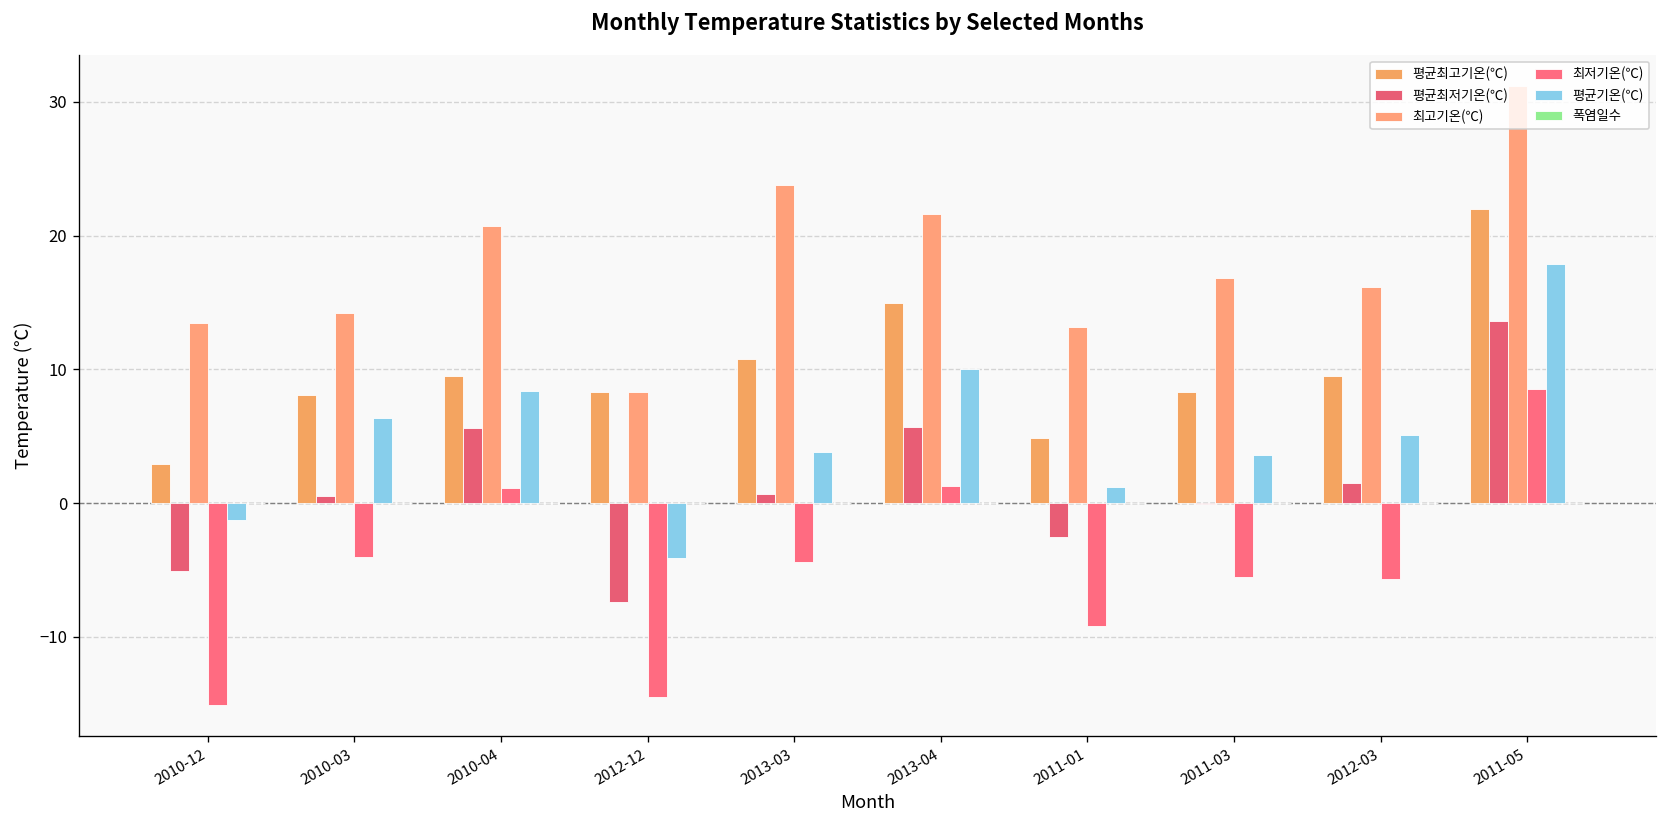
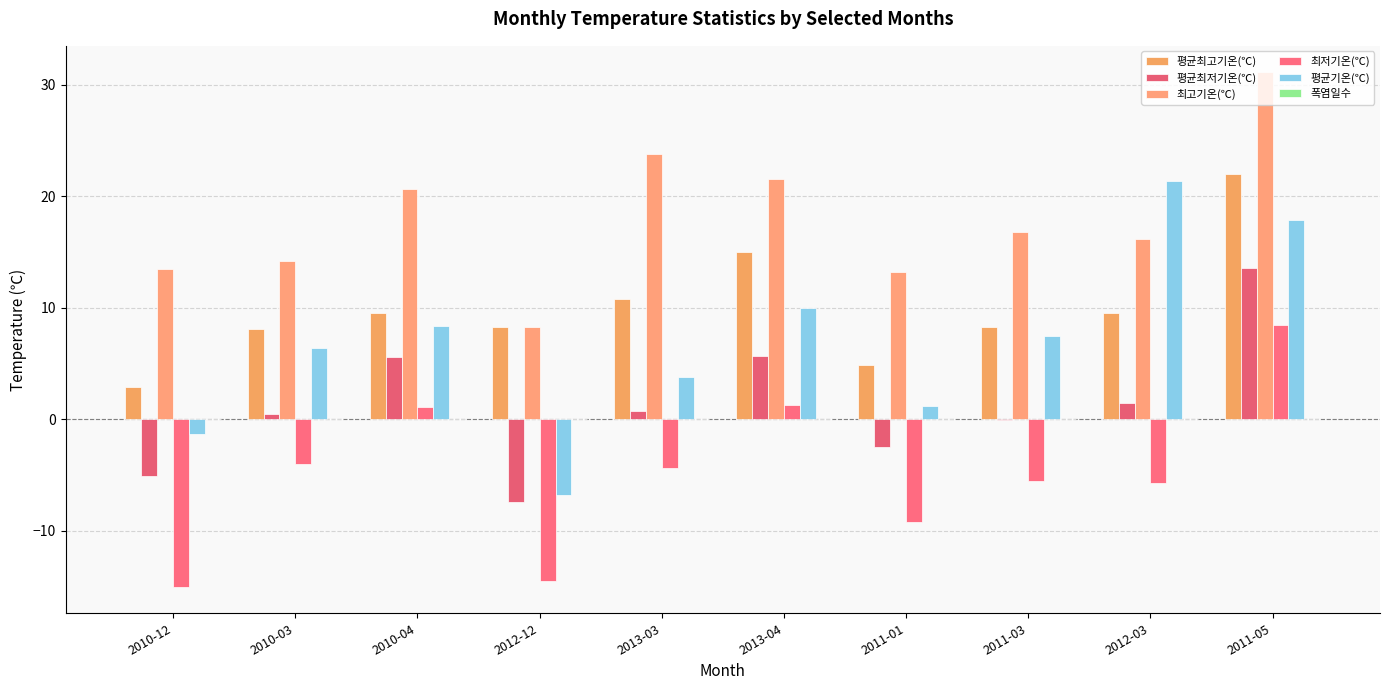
  {
    "평균기온(℃)": {
      "2010-12": -1.3,
      "2010-03": 6.4,
      "2010-04": 8.4,
-     "2012-12": -4.1,
+     "2012-12": -6.8,
      "2013-03": 3.8,
      "2013-04": 10.0,
      "2011-01": 1.2,
-     "2011-03": 3.6,
-     "2012-03": 5.1,
+     "2011-03": 7.5,
+     "2012-03": 21.4,
      "2011-05": 17.9
    },
    "폭염일수": {
      "2010-12": 0.0,
      "2010-03": 0.0,
      "2010-04": 0.0,
      "2012-12": 0.0,
      "2013-03": 0.0,
      "2013-04": 0.0,
      "2011-01": 0.0,
      "2011-03": 0.0,
      "2012-03": 0.0,
      "2011-05": 0.0
    }
  }
